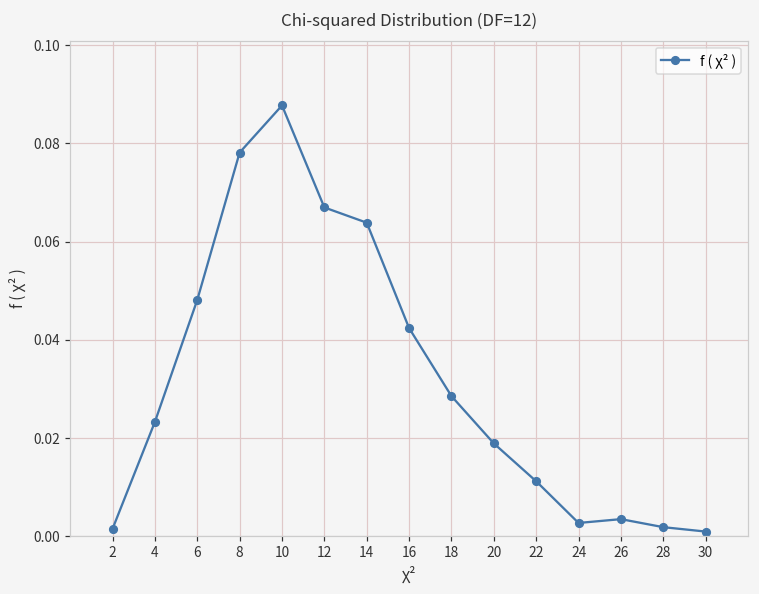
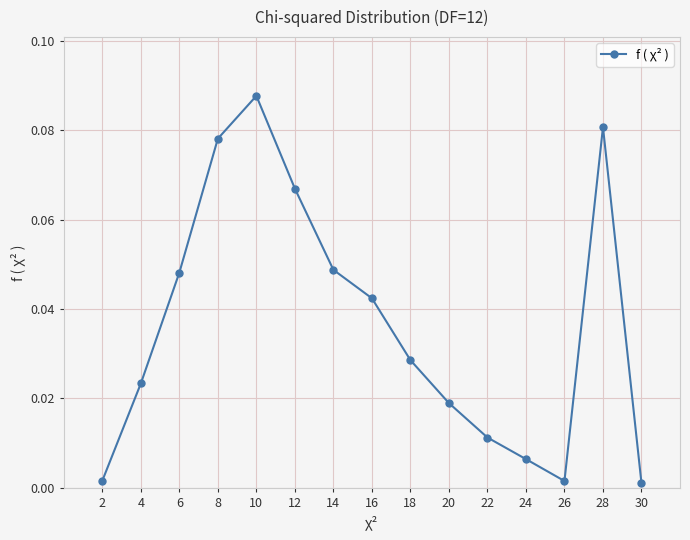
  {
    "2": 0.002,
    "4": 0.023,
    "6": 0.048,
    "8": 0.078,
    "10": 0.088,
    "12": 0.067,
-   "14": 0.064,
+   "14": 0.049,
    "16": 0.042,
    "18": 0.029,
    "20": 0.019,
    "22": 0.011,
-   "24": 0.003,
-   "26": 0.003,
-   "28": 0.002,
+   "24": 0.006,
+   "26": 0.001,
+   "28": 0.081,
    "30": 0.001
  }
